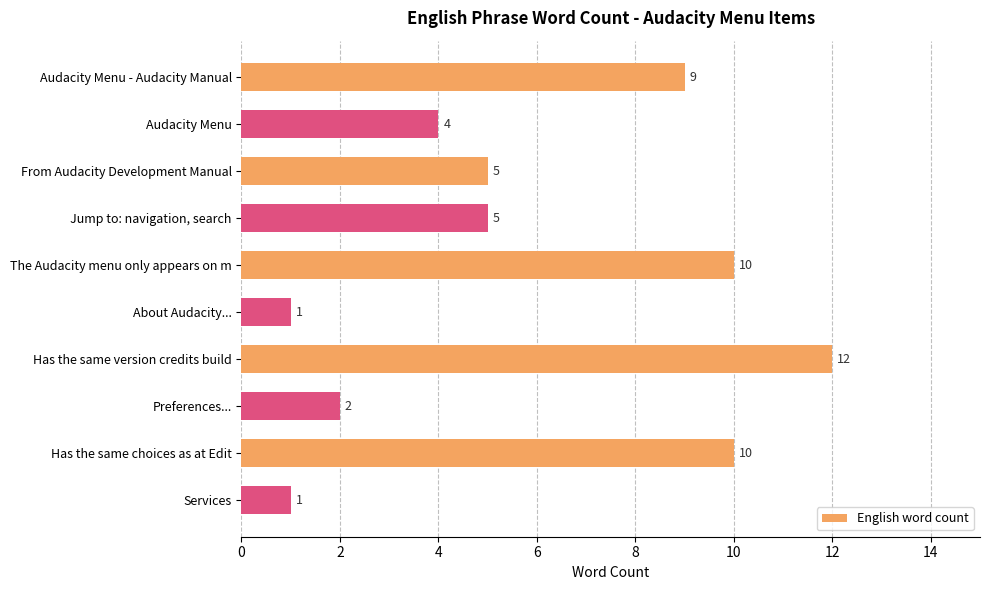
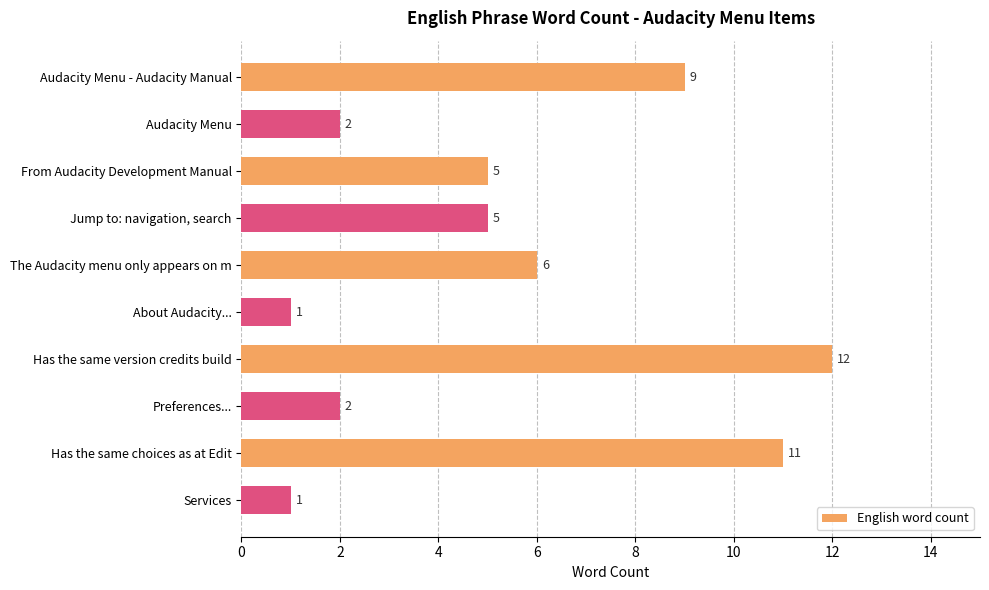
  {
    "Audacity Menu - Audacity Manual": 9,
-   "Audacity Menu": 4,
+   "Audacity Menu": 2,
    "From Audacity Development Manual": 5,
    "Jump to: navigation, search": 5,
-   "The Audacity menu only appears on m": 10,
+   "The Audacity menu only appears on m": 6,
    "About Audacity...": 1,
    "Has the same version credits build": 12,
    "Preferences...": 2,
-   "Has the same choices as at Edit": 10,
+   "Has the same choices as at Edit": 11,
    "Services": 1
  }
